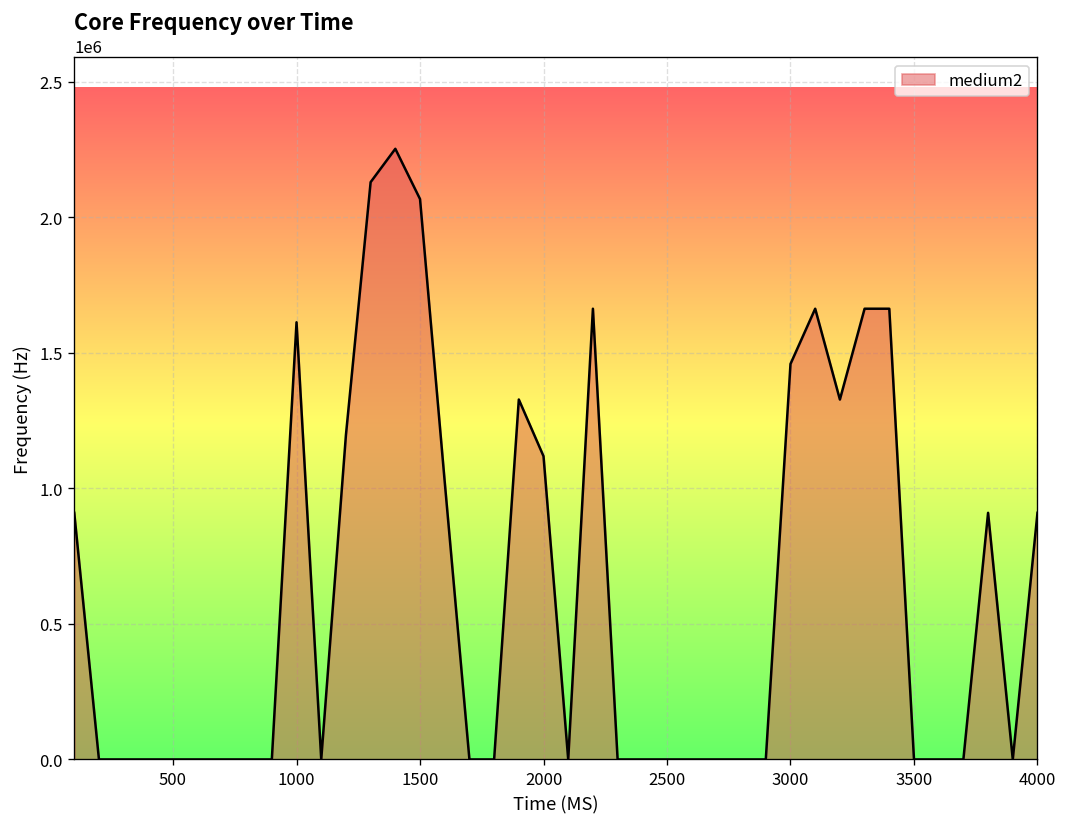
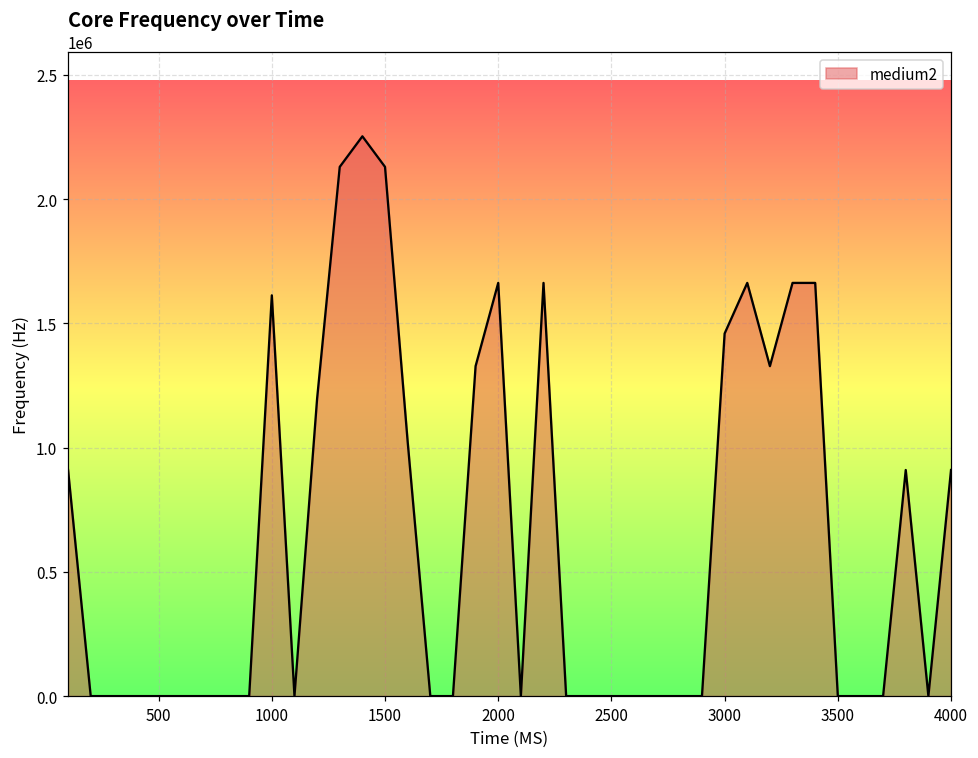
  {
    "500": 0,
    "1000": 1610000,
-   "1500": 2070000,
-   "2000": 1120000,
+   "1500": 2130000,
+   "2000": 1660000,
    "2500": 0,
    "3000": 1460000,
    "3500": 0,
    "4000": 910000
  }
